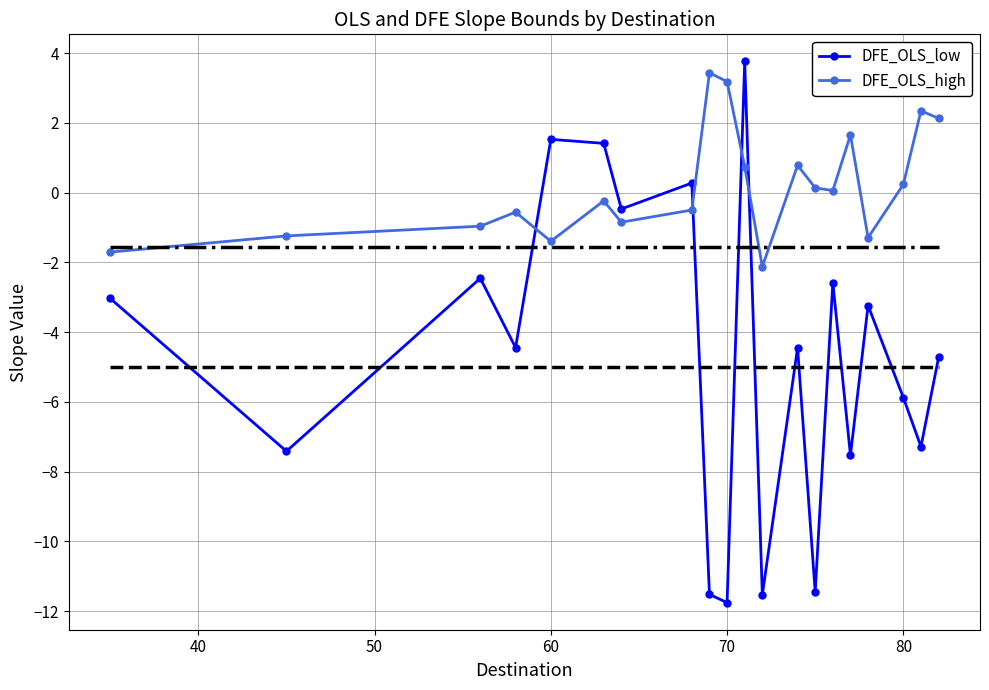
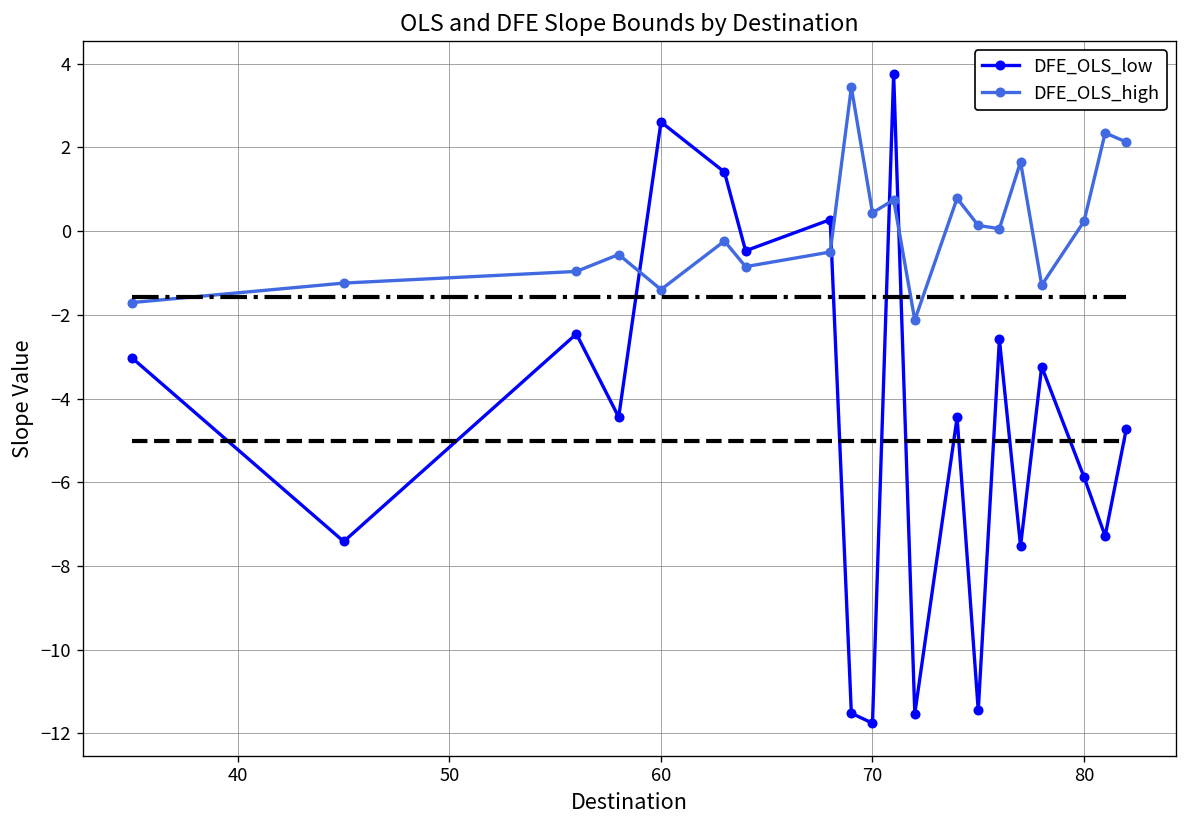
  {
    "DFE_OLS_low": {
-     "60": 1.5,
+     "60": 2.6,
      "70": -11.8,
      "80": -5.9
    },
    "DFE_OLS_high": {
      "60": -1.4,
-     "70": 3.2,
+     "70": 0.4,
      "80": 0.2
    }
  }
